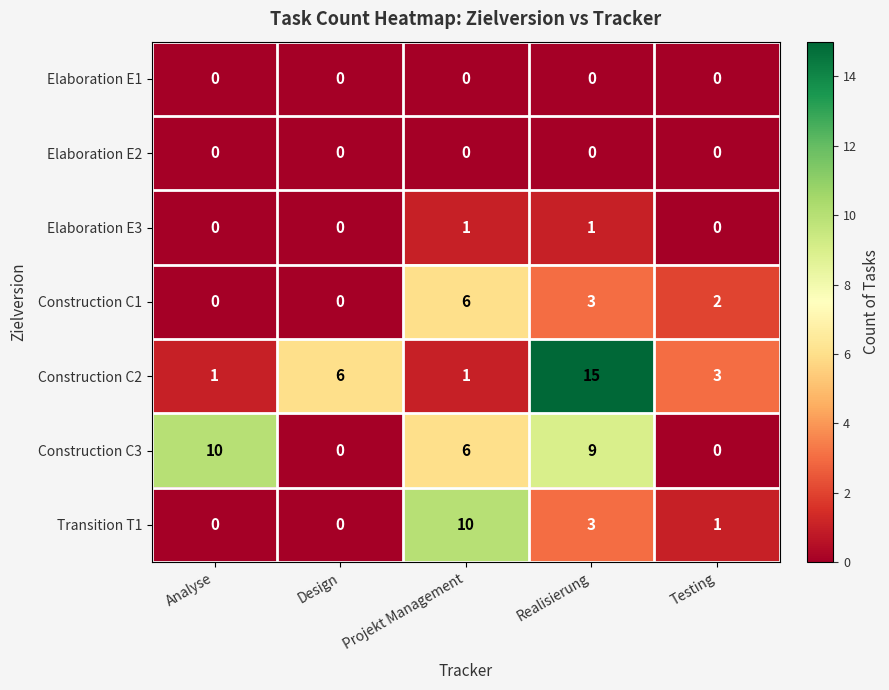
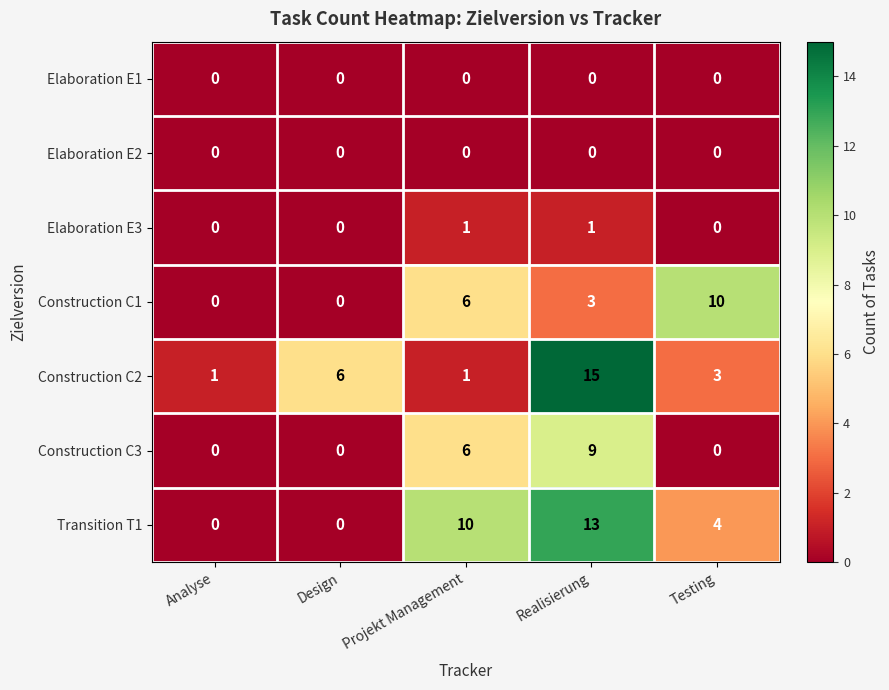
  {
    "Elaboration E1": {
      "Analyse": 0,
      "Design": 0,
      "Projekt Management": 0,
      "Realisierung": 0,
      "Testing": 0
    },
    "Elaboration E2": {
      "Analyse": 0,
      "Design": 0,
      "Projekt Management": 0,
      "Realisierung": 0,
      "Testing": 0
    },
    "Elaboration E3": {
      "Analyse": 0,
      "Design": 0,
      "Projekt Management": 1,
      "Realisierung": 1,
      "Testing": 0
    },
    "Construction C1": {
      "Analyse": 0,
      "Design": 0,
      "Projekt Management": 6,
      "Realisierung": 3,
-     "Testing": 2
+     "Testing": 10
    },
    "Construction C2": {
      "Analyse": 1,
      "Design": 6,
      "Projekt Management": 1,
      "Realisierung": 15,
      "Testing": 3
    },
    "Construction C3": {
-     "Analyse": 10,
+     "Analyse": 0,
      "Design": 0,
      "Projekt Management": 6,
      "Realisierung": 9,
      "Testing": 0
    },
    "Transition T1": {
      "Analyse": 0,
      "Design": 0,
      "Projekt Management": 10,
-     "Realisierung": 3,
-     "Testing": 1
+     "Realisierung": 13,
+     "Testing": 4
    }
  }
